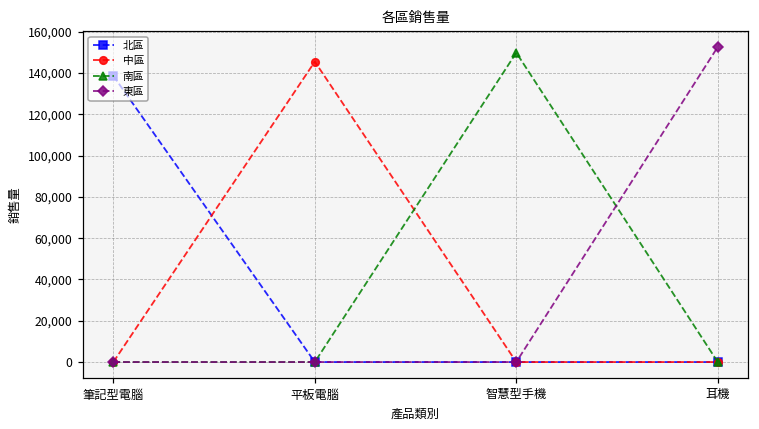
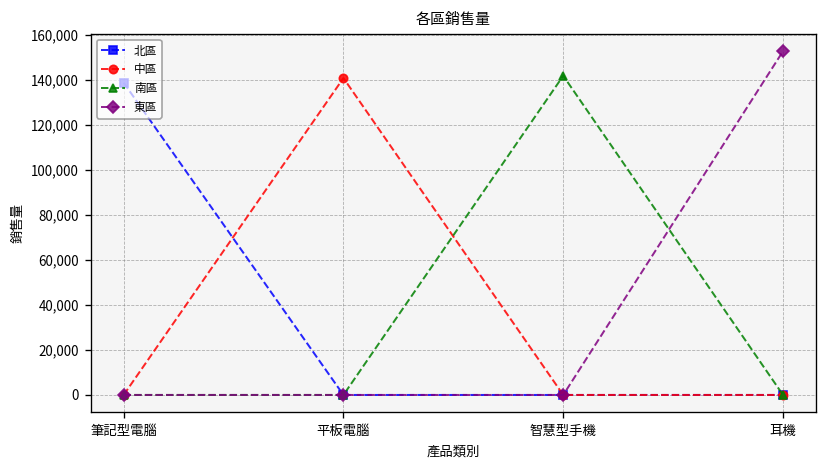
  {
    "中區": {
-     "平板電腦": "145,000"
+     "平板電腦": "141,000"
    },
    "南區": {
-     "智慧型手機": "150,000"
+     "智慧型手機": "142,000"
    },
    "東區": {
      "耳機": "153,000"
    }
  }
